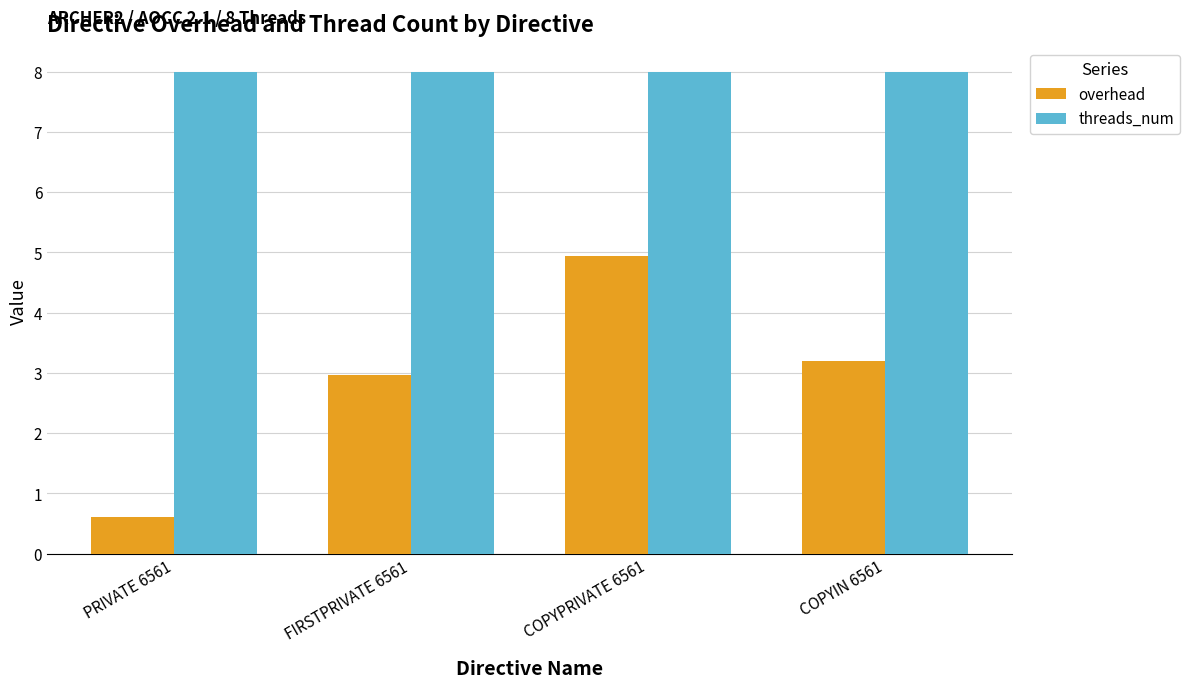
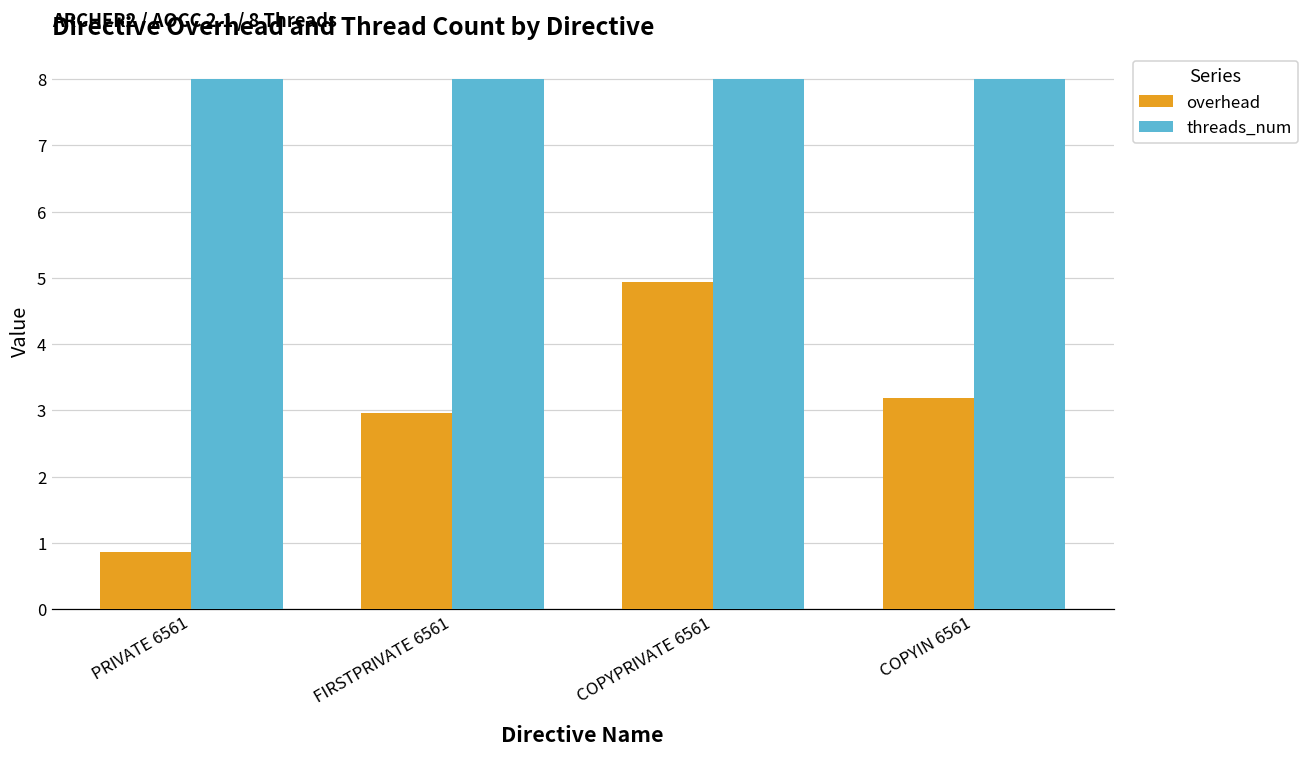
  {
    "overhead": {
-     "PRIVATE 6561": 0.6,
+     "PRIVATE 6561": 0.9,
      "FIRSTPRIVATE 6561": 3.0,
      "COPYPRIVATE 6561": 4.9,
      "COPYIN 6561": 3.2
    },
    "threads_num": {
      "PRIVATE 6561": 8.0,
      "FIRSTPRIVATE 6561": 8.0,
      "COPYPRIVATE 6561": 8.0,
      "COPYIN 6561": 8.0
    }
  }
